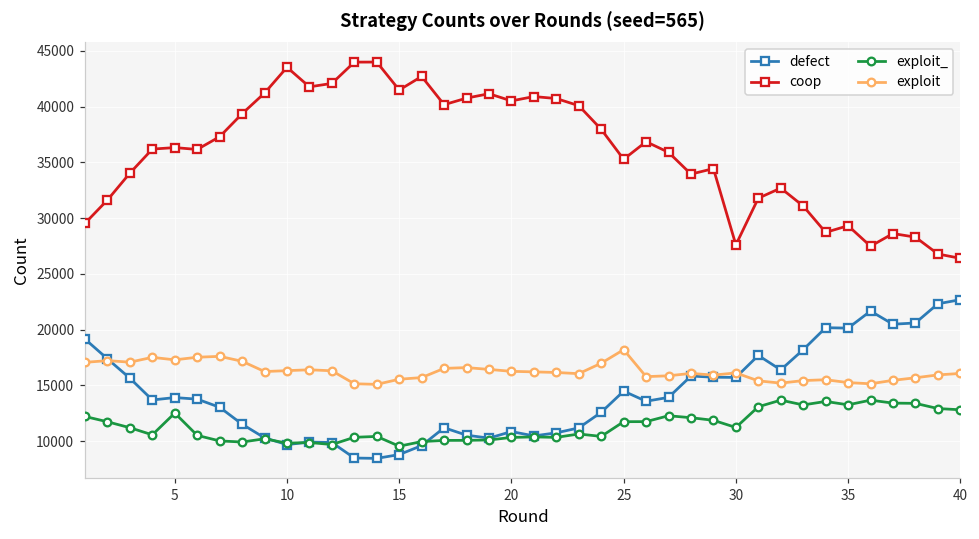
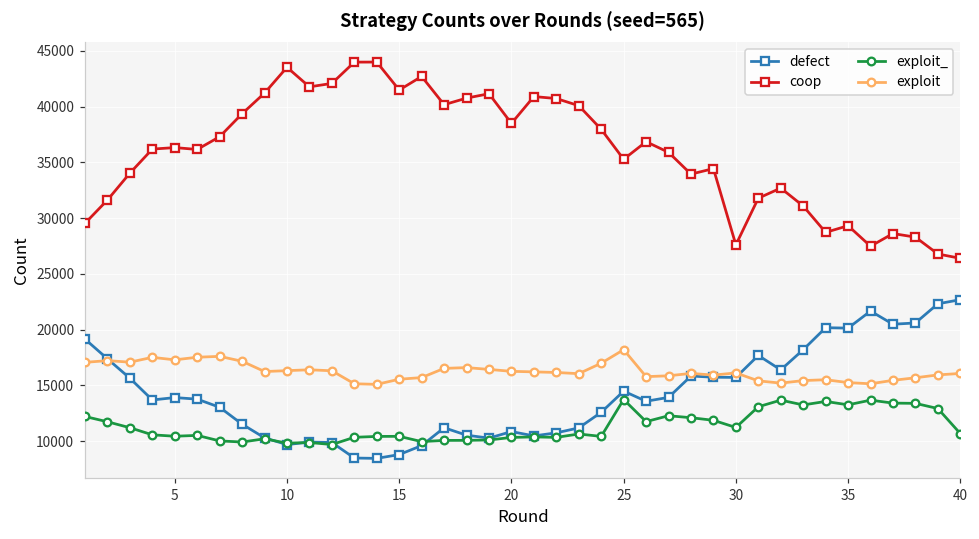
  {
    "defect": {
      "5": 13900,
      "15": 8800,
      "20": 10900,
      "25": 14500,
      "30": 15700,
      "35": 20100,
      "40": 22700
    },
    "coop": {
      "5": 36300,
      "10": 43500,
      "15": 41500,
-     "20": 40500,
+     "20": 38500,
      "25": 35300,
      "30": 27600,
      "35": 29300,
      "40": 26400
    },
    "exploit_": {
-     "5": 12500,
-     "15": 9600,
+     "5": 10500,
+     "15": 10400,
      "20": 10300,
-     "25": 11800,
+     "25": 13700,
      "30": 11200,
      "35": 13300,
-     "40": 12800
+     "40": 10700
    },
    "exploit": {
      "5": 17300,
      "10": 16300,
      "15": 15600,
      "20": 16300,
      "25": 18200,
      "30": 16100,
      "35": 15300,
      "40": 16100
    }
  }
